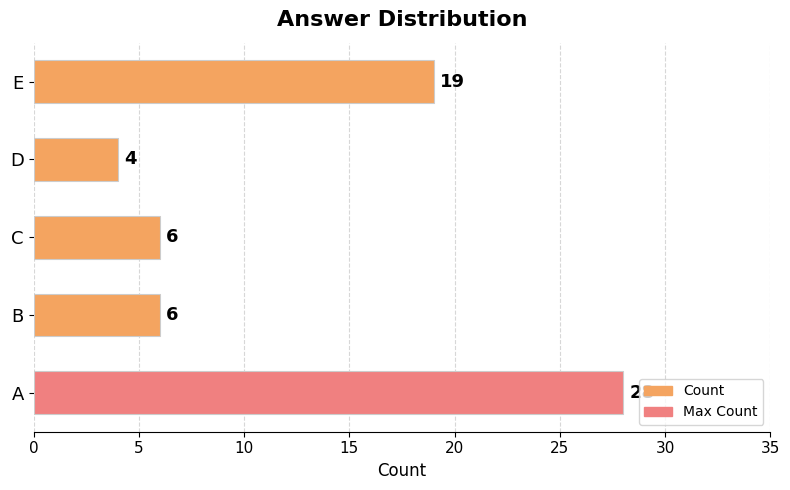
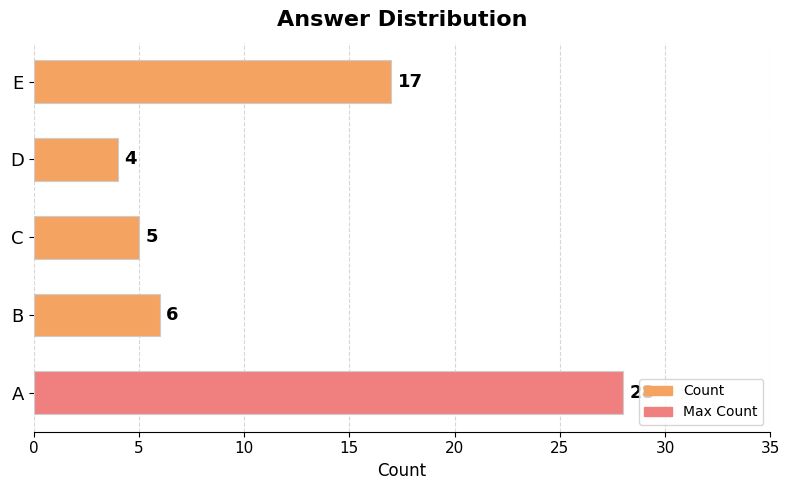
  {
-   "E": 19,
+   "E": 17,
    "D": 4,
-   "C": 6,
+   "C": 5,
    "B": 6
  }
